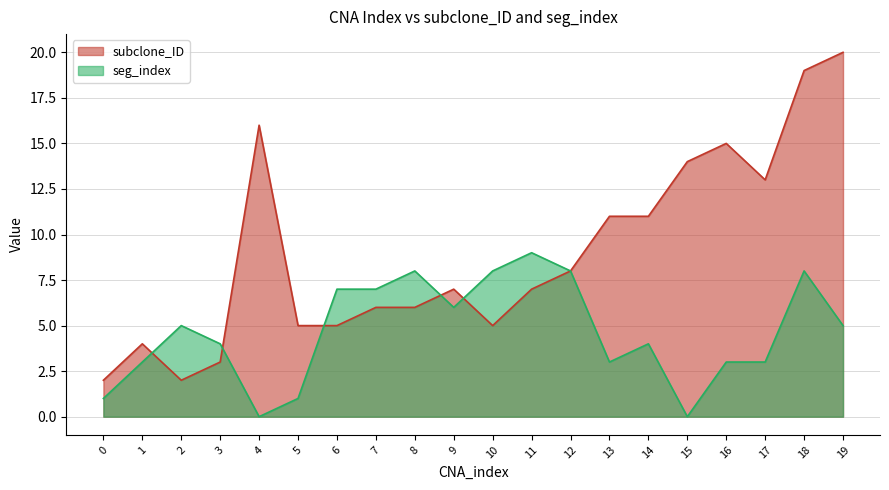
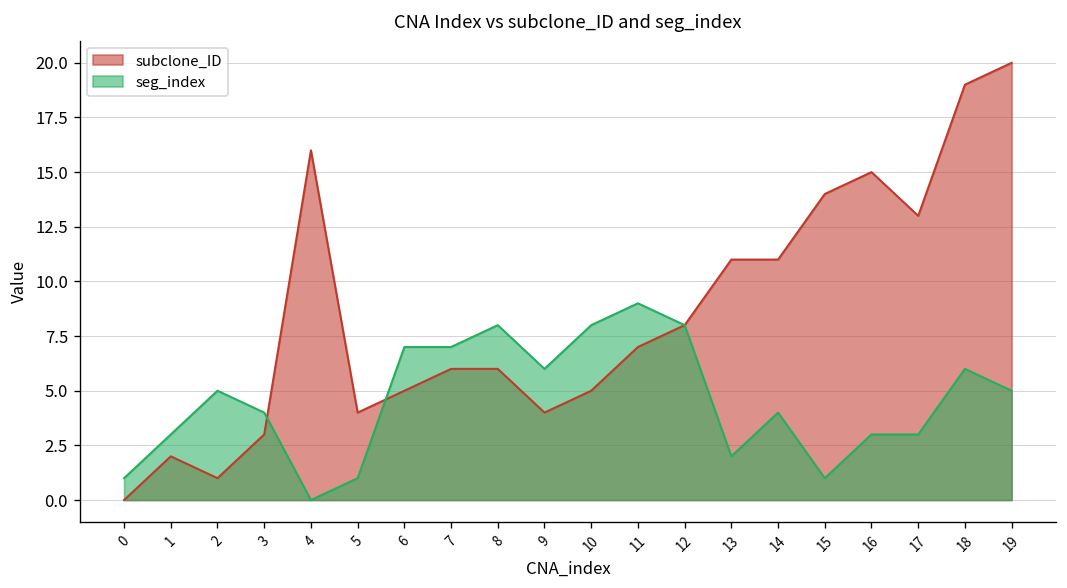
  {
    "subclone_ID": {
-     "0": 2,
-     "1": 4,
-     "2": 2,
+     "0": 0,
+     "1": 2,
+     "2": 1,
      "3": 3,
      "4": 16,
-     "5": 5,
+     "5": 4,
      "6": 5,
      "7": 6,
      "8": 6,
-     "9": 7,
+     "9": 4,
      "10": 5,
      "11": 7,
      "13": 11,
      "14": 11,
      "15": 14,
      "16": 15,
      "17": 13,
      "18": 19,
      "19": 20
    },
    "seg_index": {
      "0": 1,
      "1": 3,
      "2": 5,
      "3": 4,
      "4": 0,
      "5": 1,
      "6": 7,
      "7": 7,
      "8": 8,
      "9": 6,
      "10": 8,
      "11": 9,
-     "13": 3,
+     "13": 2,
      "14": 4,
-     "15": 0,
+     "15": 1,
      "16": 3,
      "17": 3,
-     "18": 8,
+     "18": 6,
      "19": 5
    }
  }
